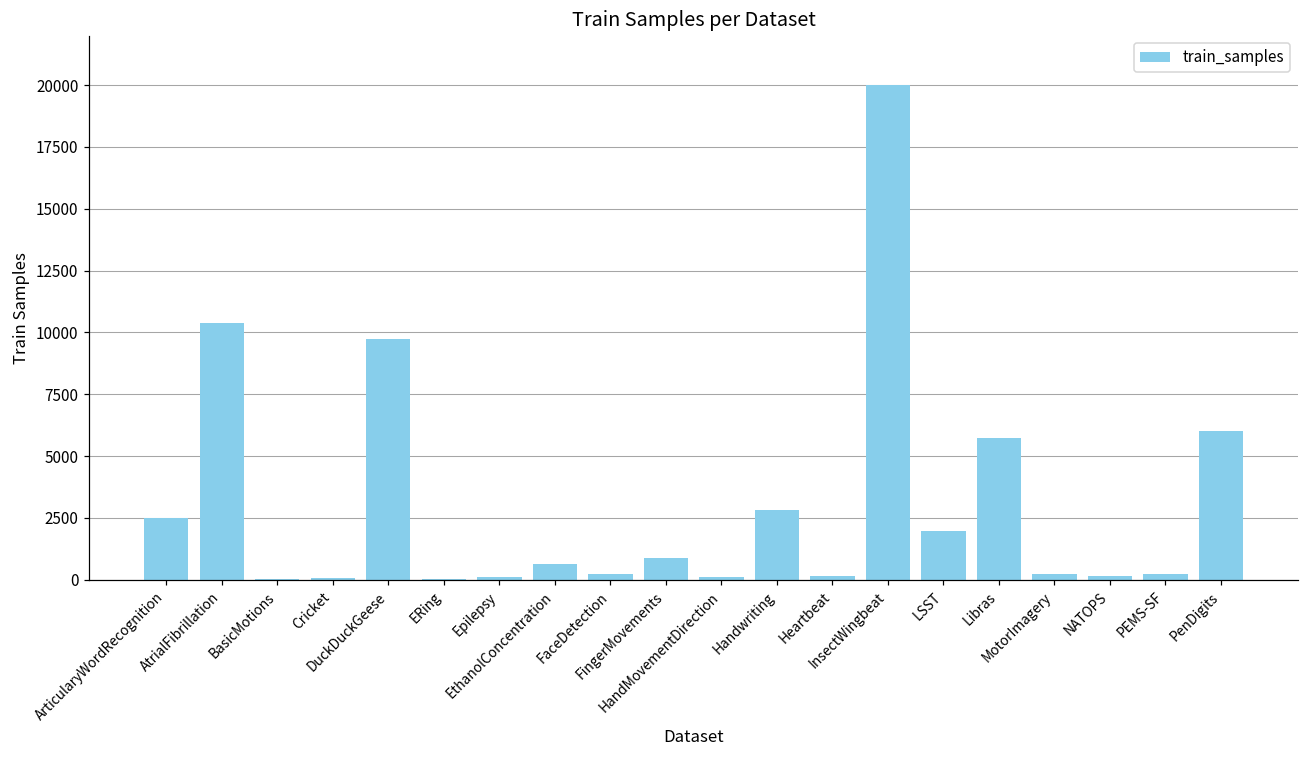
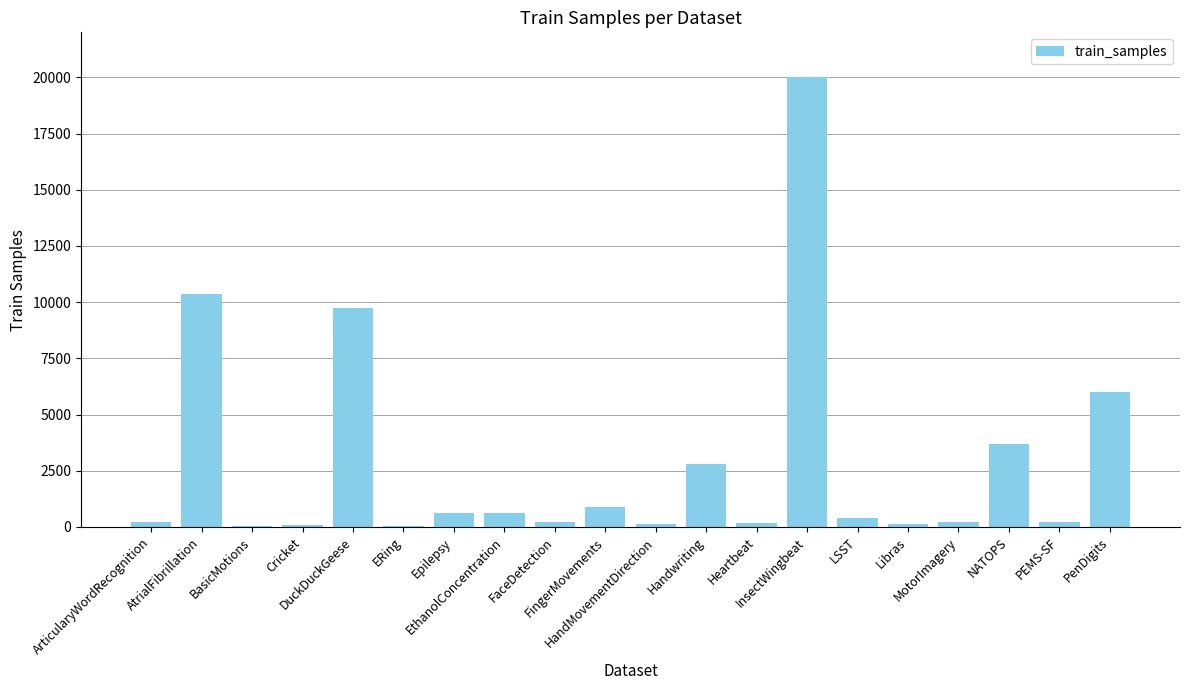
  {
-   "ArticularyWordRecognition": 2500,
+   "ArticularyWordRecognition": 200,
    "AtrialFibrillation": 10400,
    "DuckDuckGeese": 9700,
-   "Epilepsy": 100,
+   "Epilepsy": 600,
    "EthanolConcentration": 600,
    "FaceDetection": 200,
    "FingerMovements": 900,
    "HandMovementDirection": 100,
    "Handwriting": 2800,
    "Heartbeat": 200,
    "InsectWingbeat": 20000,
-   "LSST": 2000,
-   "Libras": 5700,
+   "LSST": 400,
+   "Libras": 100,
    "MotorImagery": 200,
-   "NATOPS": 100,
+   "NATOPS": 3700,
    "PEMS-SF": 200,
    "PenDigits": 6000
  }
